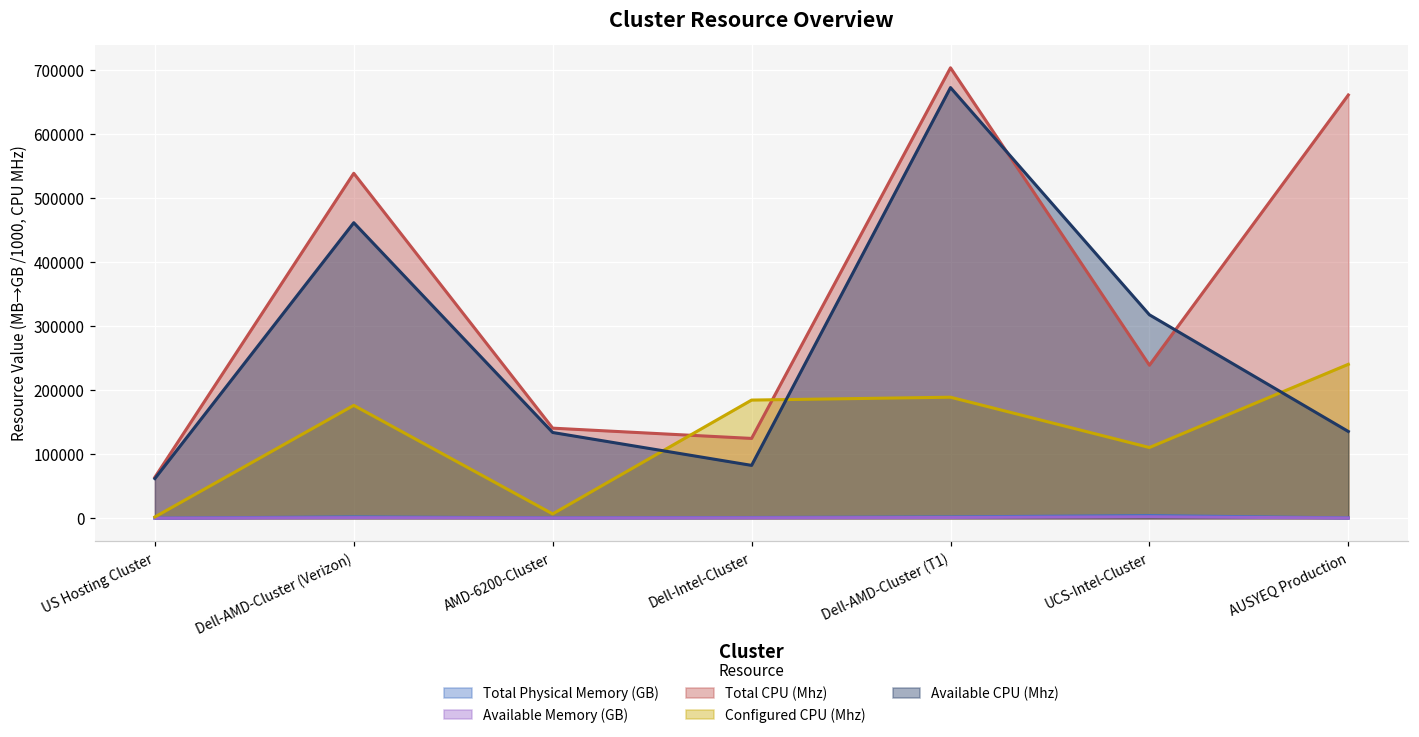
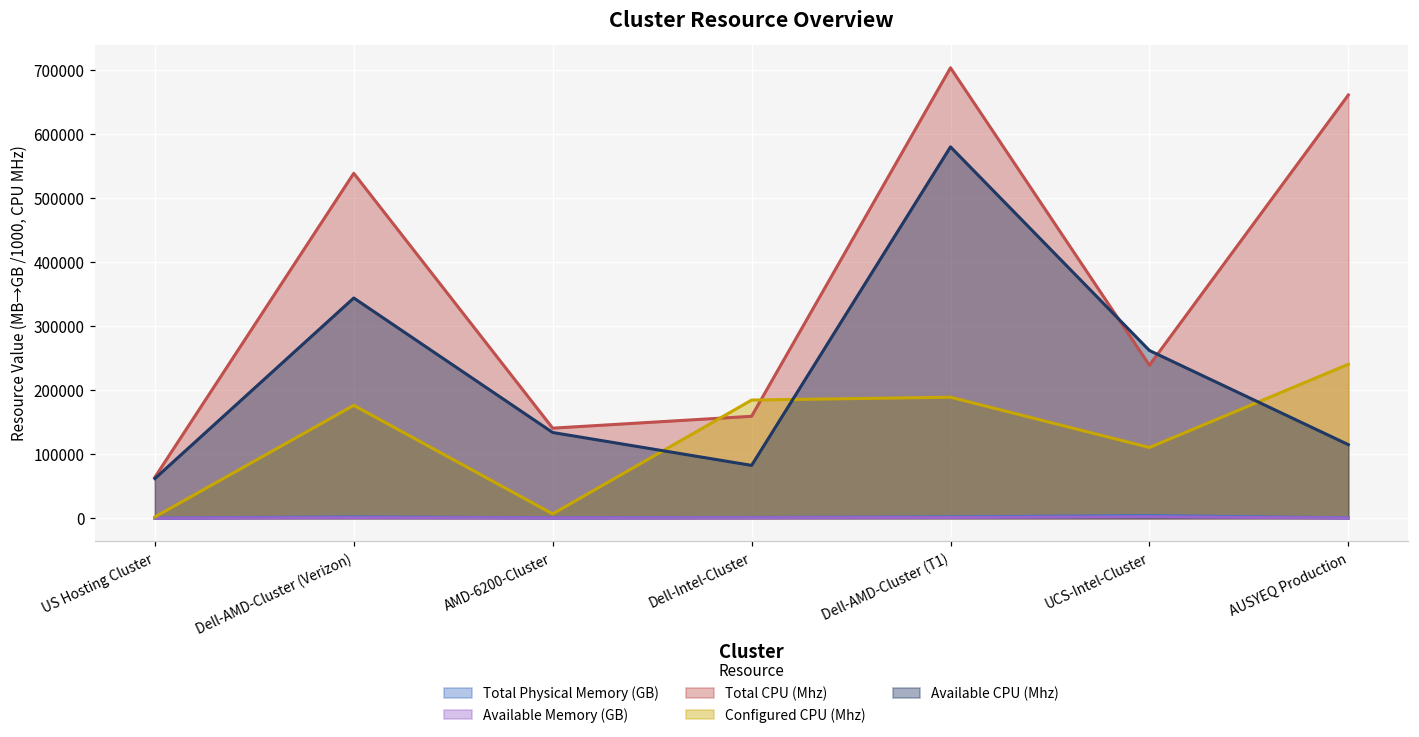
  {
    "Total CPU (Mhz)": {
      "Dell-AMD-Cluster (Verizon)": 540000,
      "AMD-6200-Cluster": 140000,
-     "Dell-Intel-Cluster": 120000,
+     "Dell-Intel-Cluster": 160000,
      "Dell-AMD-Cluster (T1)": 700000,
      "UCS-Intel-Cluster": 240000,
      "AUSYEQ Production": 660000
    },
    "Configured CPU (Mhz)": {
      "Dell-AMD-Cluster (Verizon)": 180000,
      "AMD-6200-Cluster": 10000,
      "Dell-Intel-Cluster": 180000,
      "Dell-AMD-Cluster (T1)": 190000,
      "UCS-Intel-Cluster": 110000,
      "AUSYEQ Production": 240000
    },
    "Available CPU (Mhz)": {
-     "Dell-AMD-Cluster (Verizon)": 460000,
+     "Dell-AMD-Cluster (Verizon)": 340000,
      "AMD-6200-Cluster": 130000,
      "Dell-Intel-Cluster": 80000,
-     "Dell-AMD-Cluster (T1)": 670000,
-     "UCS-Intel-Cluster": 320000,
-     "AUSYEQ Production": 140000
+     "Dell-AMD-Cluster (T1)": 580000,
+     "UCS-Intel-Cluster": 260000,
+     "AUSYEQ Production": 120000
    }
  }
